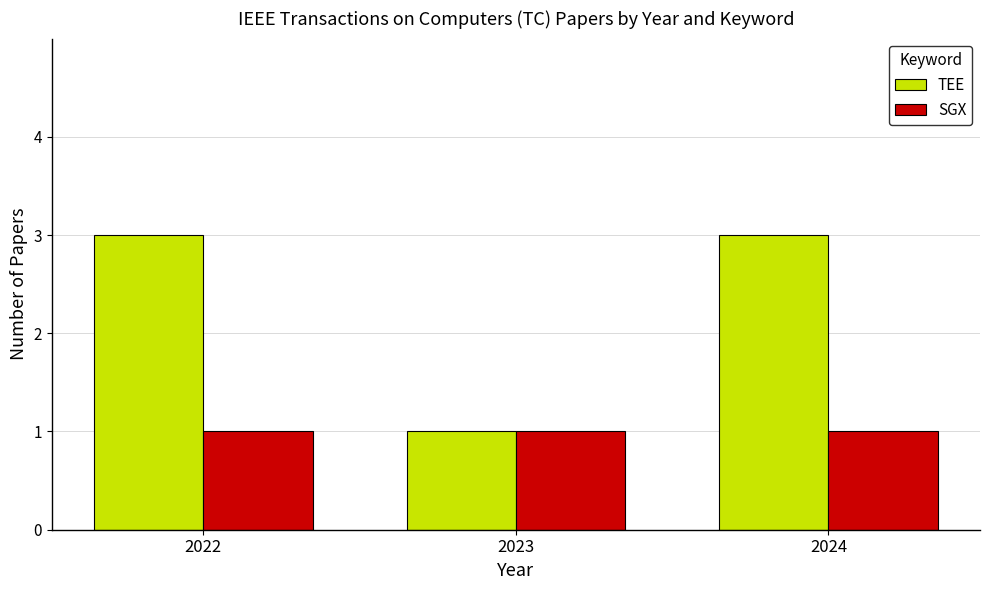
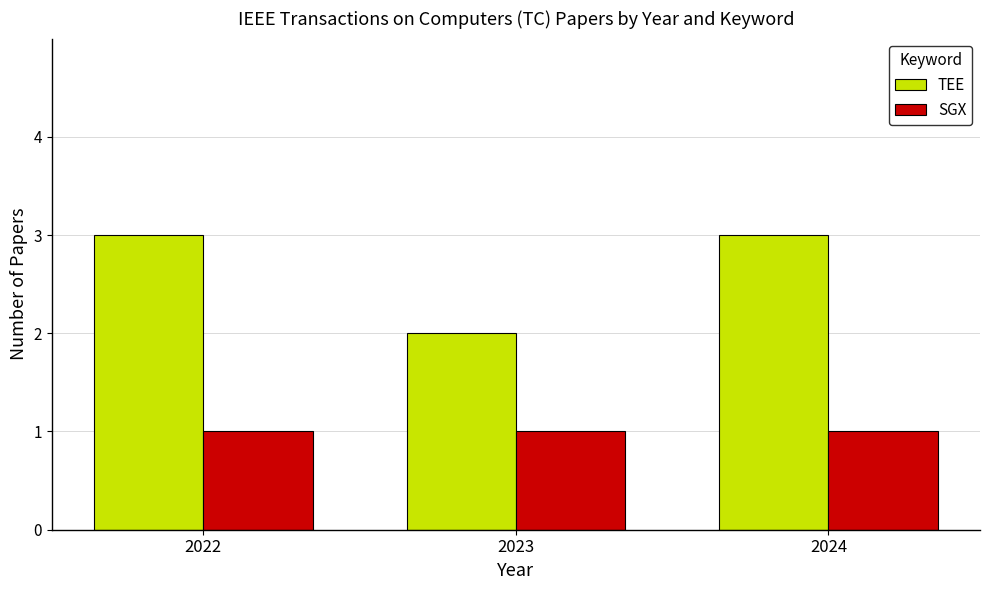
  {
    "TEE": {
      "2022": 3,
-     "2023": 1,
+     "2023": 2,
      "2024": 3
    },
    "SGX": {
      "2022": 1,
      "2023": 1,
      "2024": 1
    }
  }
